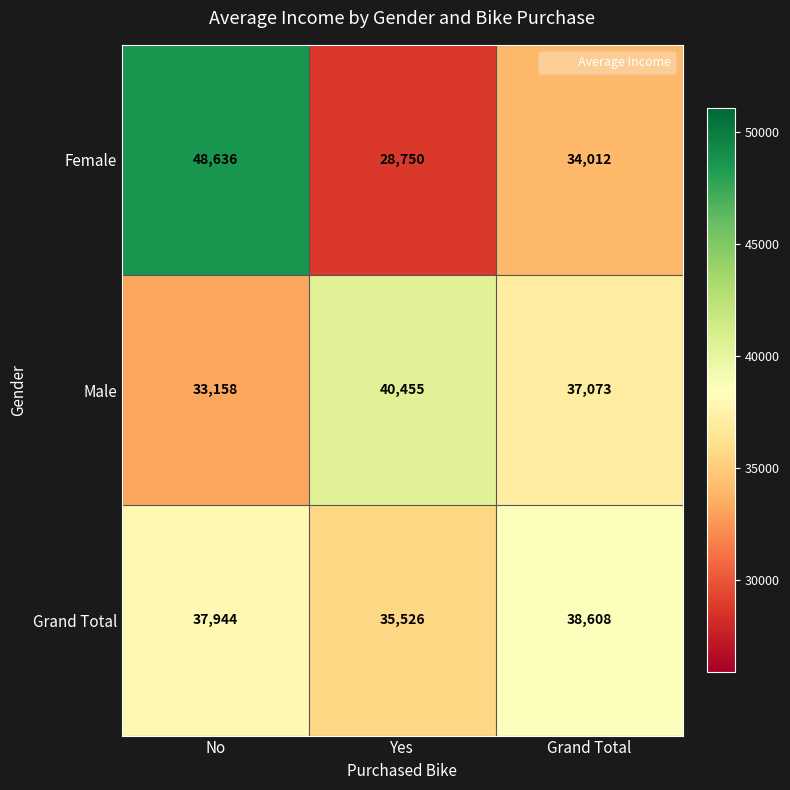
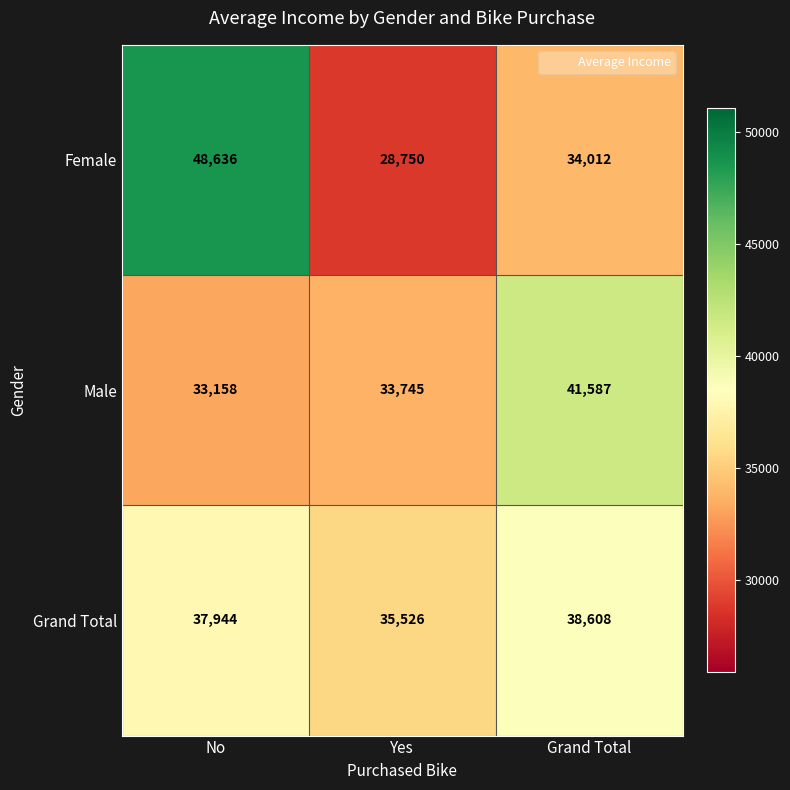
  {
    "Female": {
      "No": "48,636",
      "Yes": "28,750",
      "Grand Total": "34,012"
    },
    "Male": {
      "No": "33,158",
-     "Yes": "40,455",
-     "Grand Total": "37,073"
+     "Yes": "33,745",
+     "Grand Total": "41,587"
    },
    "Grand Total": {
      "No": "37,944",
      "Yes": "35,526",
      "Grand Total": "38,608"
    }
  }
